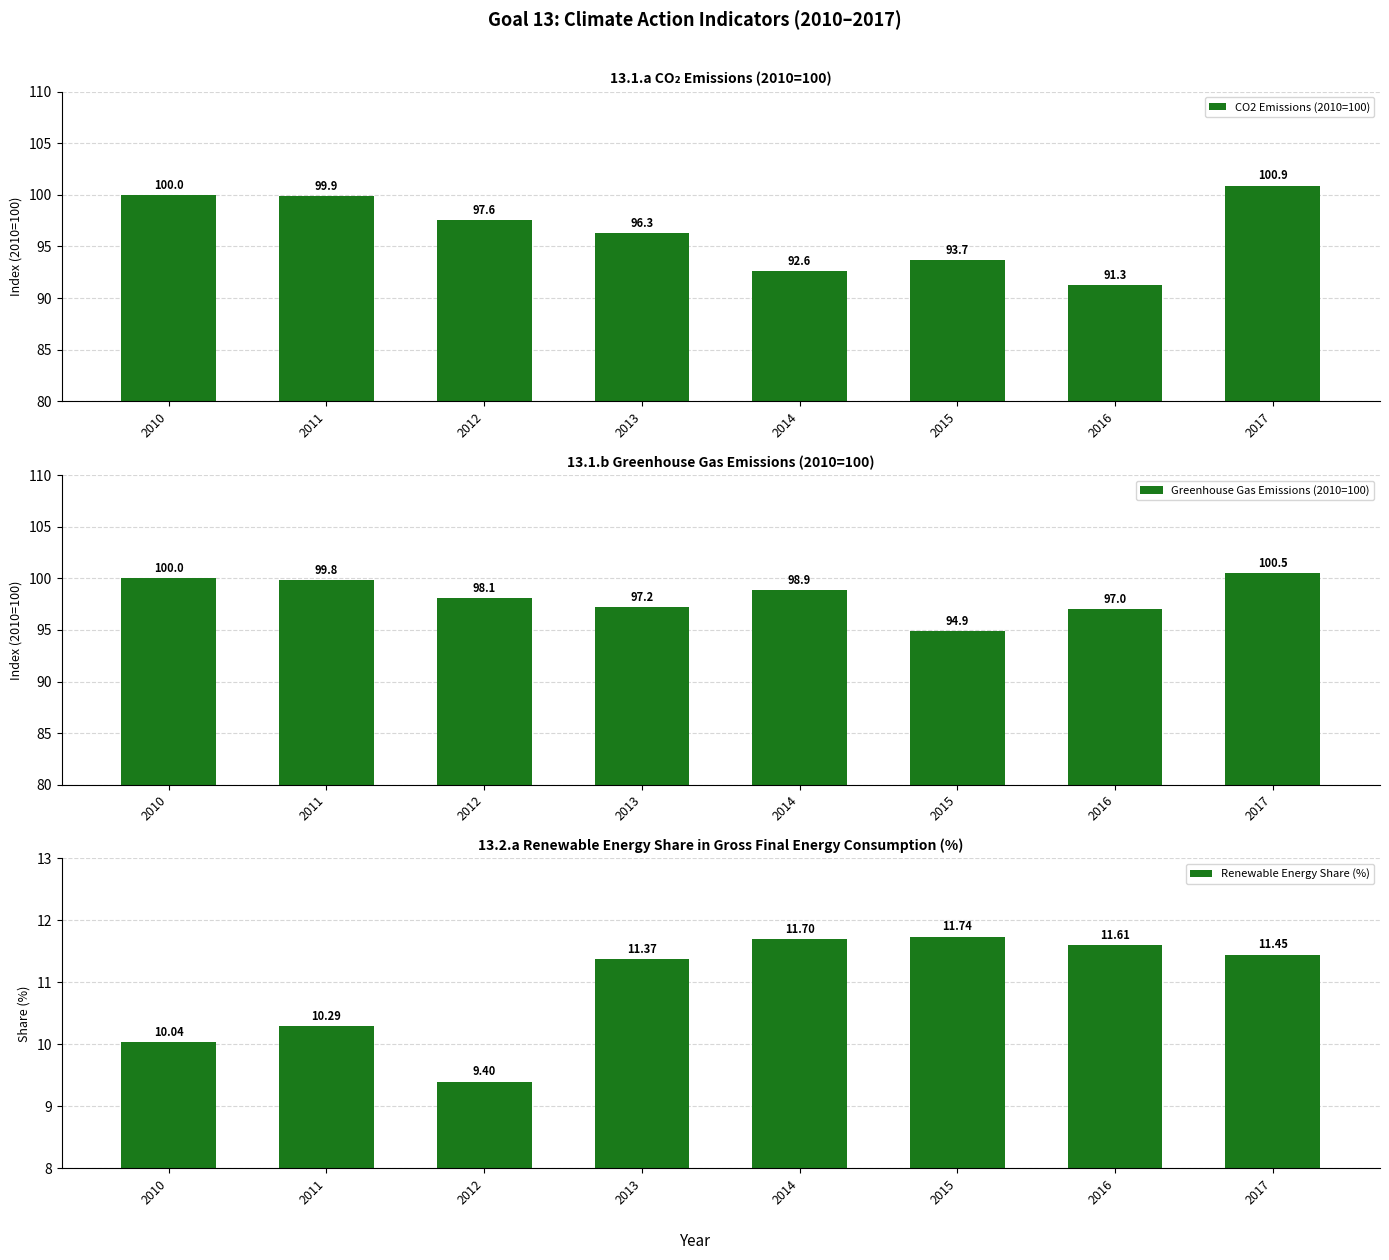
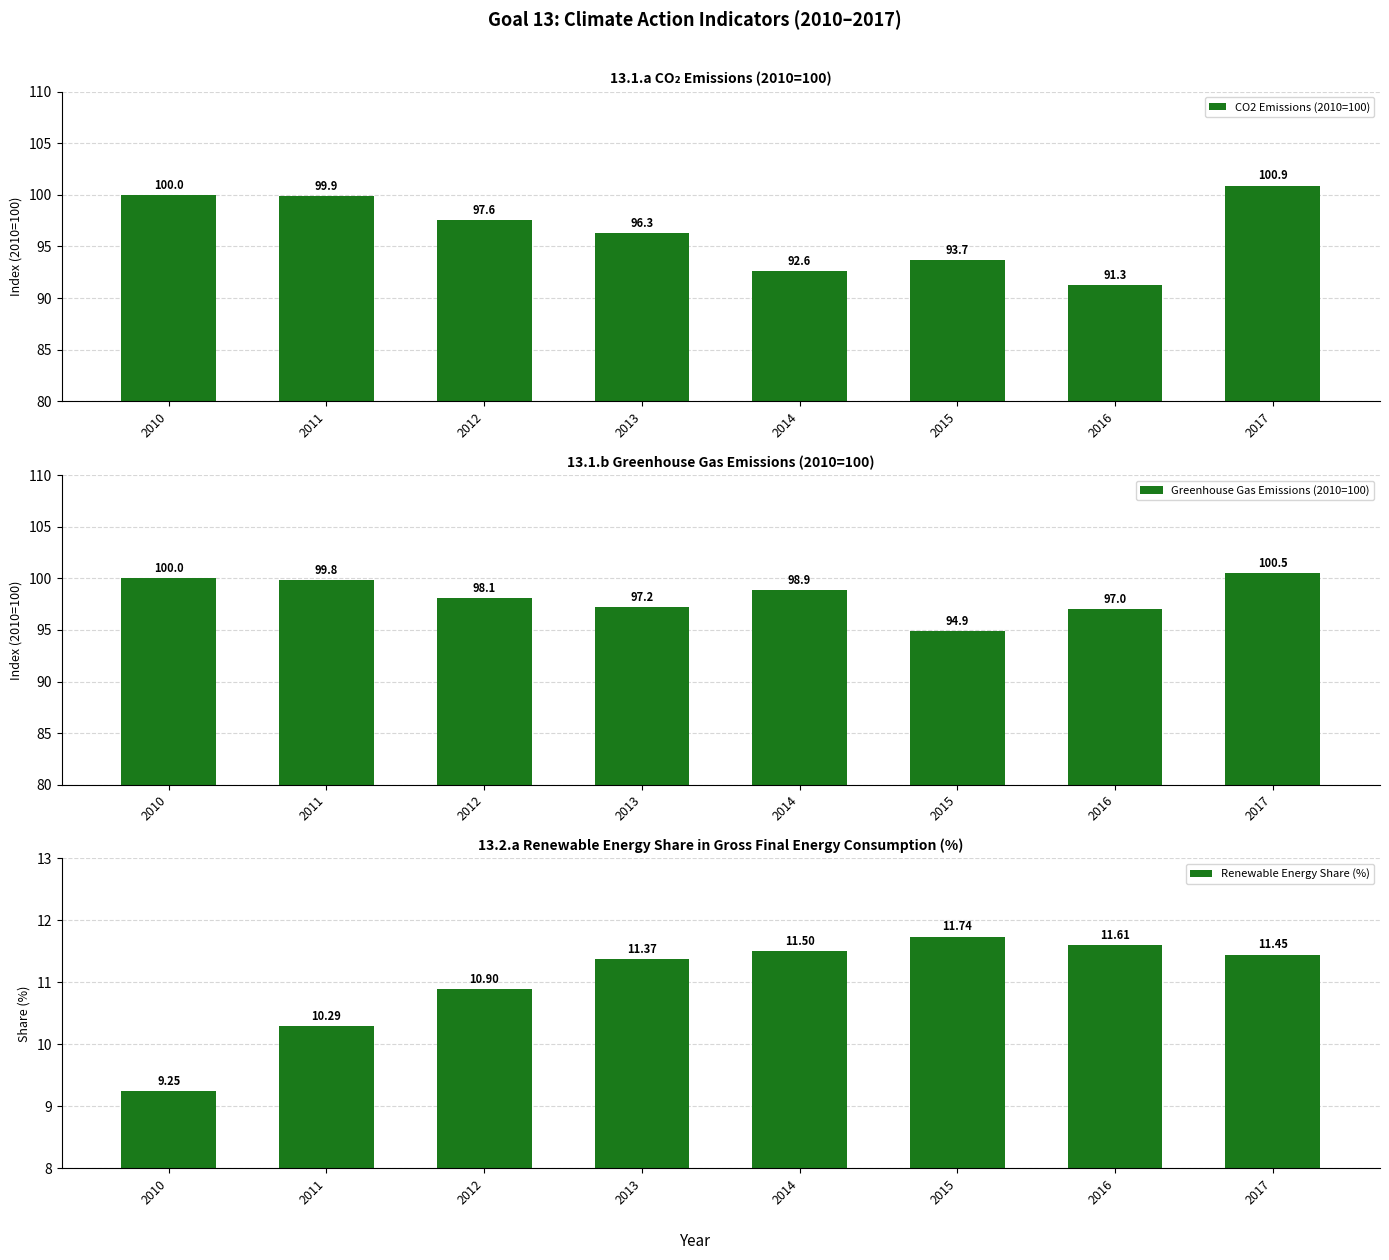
  {
    "13.1.a CO₂ Emissions (2010=100)": {
      "2010": 100.0,
      "2011": 99.9,
      "2012": 97.6,
      "2013": 96.3,
      "2014": 92.6,
      "2015": 93.7,
      "2016": 91.3,
      "2017": 100.9
    },
    "13.1.b Greenhouse Gas Emissions (2010=100)": {
      "2010": 100.0,
      "2011": 99.8,
      "2012": 98.1,
      "2013": 97.2,
      "2014": 98.9,
      "2015": 94.9,
      "2016": 97.0,
      "2017": 100.5
    },
    "13.2.a Renewable Energy Share in Gross Final Energy Consumption (%)": {
-     "2010": 10.04,
+     "2010": 9.25,
      "2011": 10.29,
-     "2012": 9.40,
+     "2012": 10.90,
      "2013": 11.37,
-     "2014": 11.70,
+     "2014": 11.50,
      "2015": 11.74,
      "2016": 11.61,
      "2017": 11.45
    }
  }
